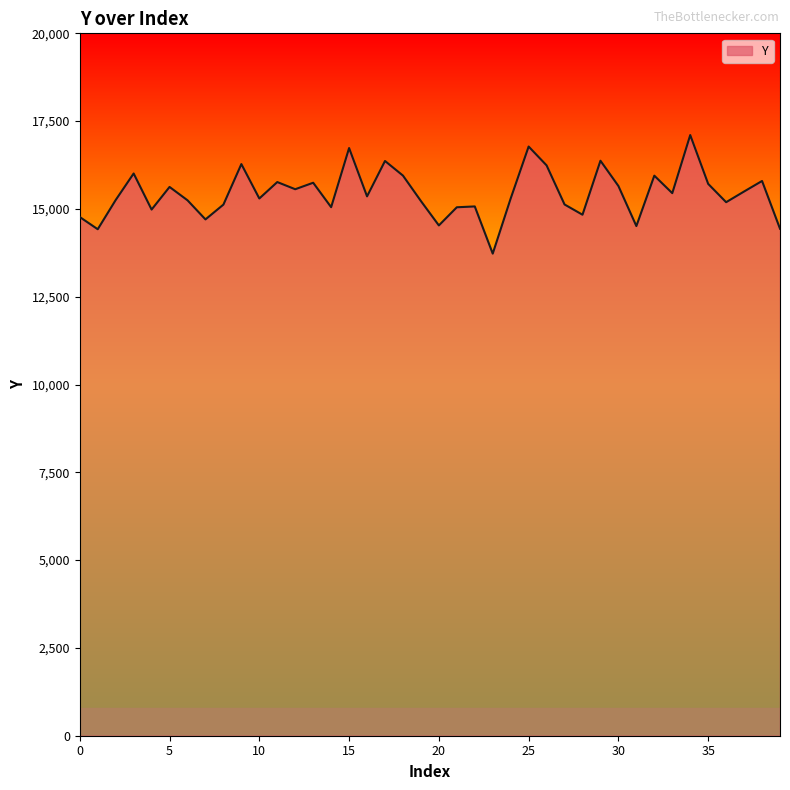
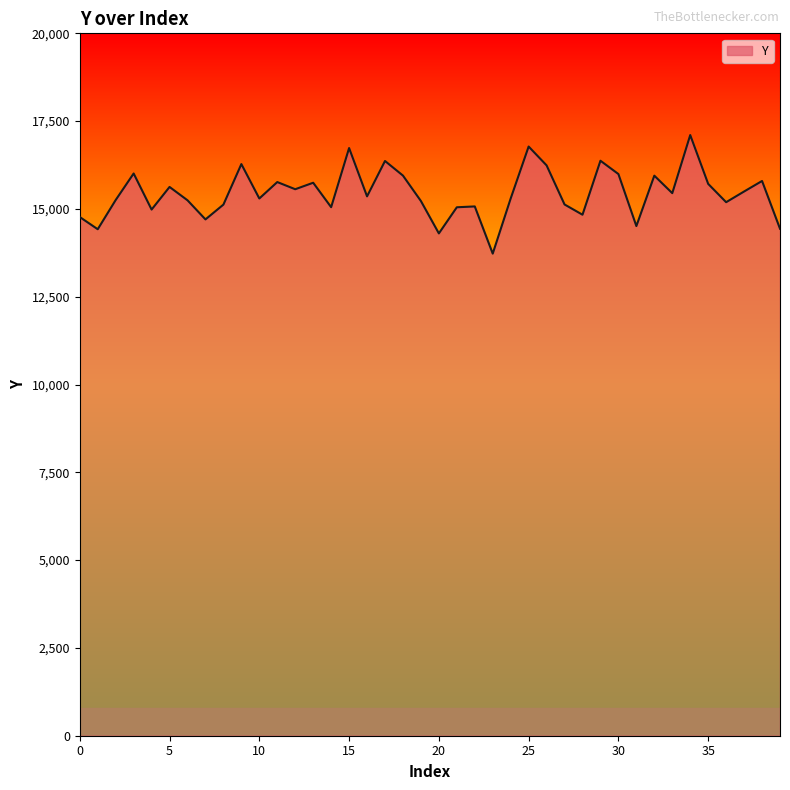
  {
    "0": "14,800",
    "5": "15,600",
    "10": "15,300",
    "15": "16,700",
-   "20": "14,500",
+   "20": "14,300",
    "25": "16,800",
-   "30": "15,700",
+   "30": "16,000",
    "35": "15,700"
  }
